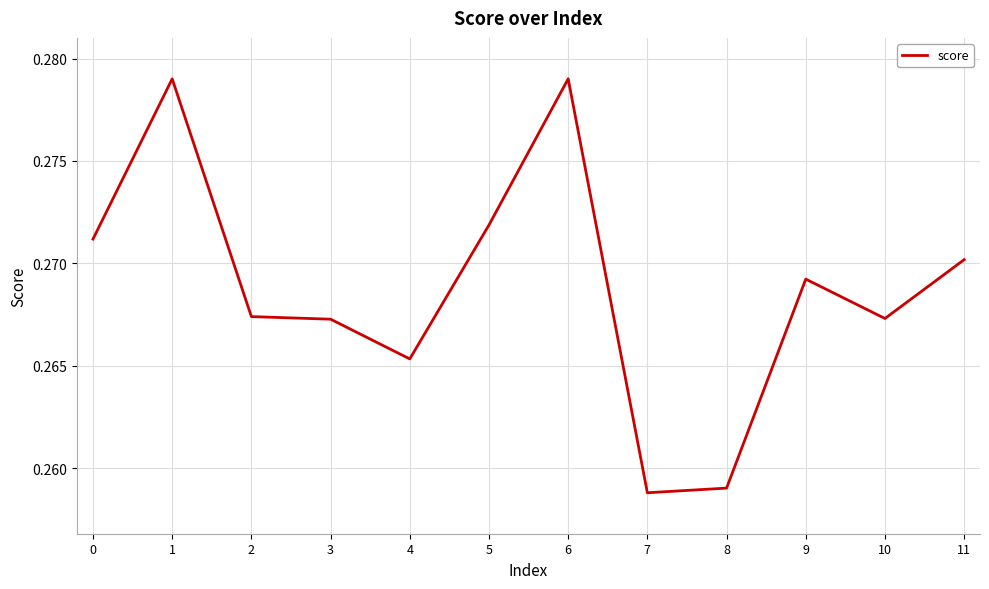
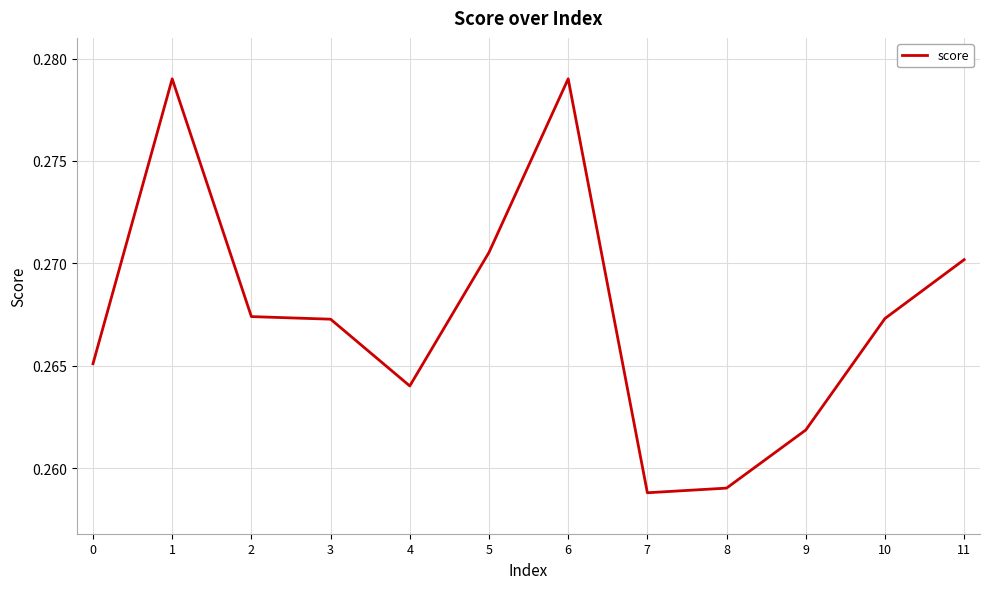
  {
-   "0": 0.2712,
+   "0": 0.2651,
    "1": 0.2790,
    "2": 0.2674,
    "3": 0.2673,
-   "4": 0.2653,
-   "5": 0.2719,
+   "4": 0.2640,
+   "5": 0.2705,
    "6": 0.2790,
    "7": 0.2588,
    "8": 0.2590,
-   "9": 0.2692,
+   "9": 0.2619,
    "10": 0.2673,
    "11": 0.2702
  }
